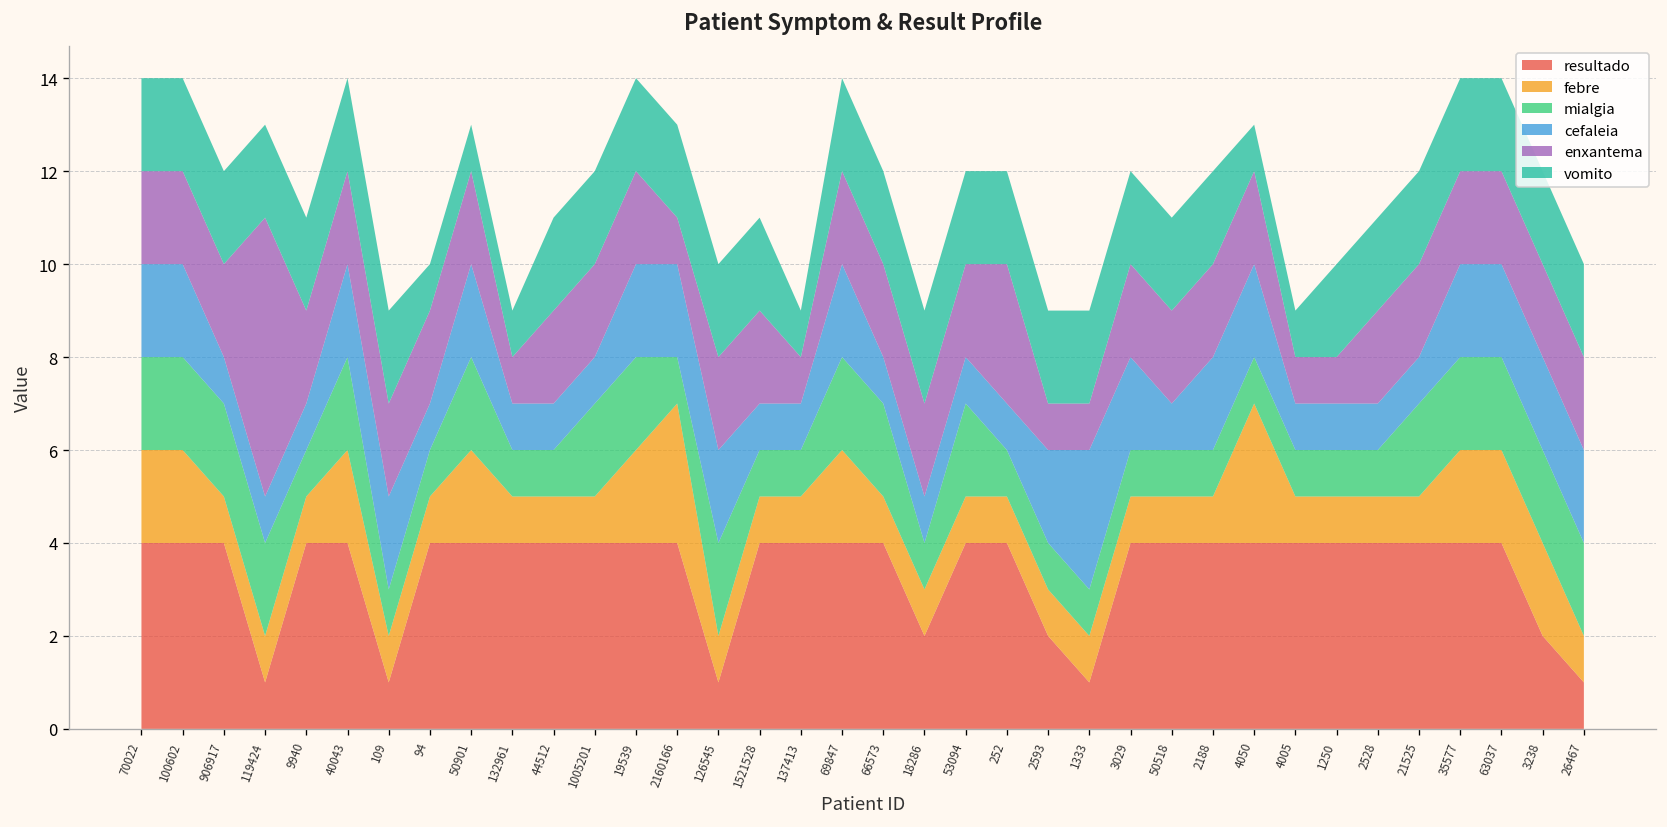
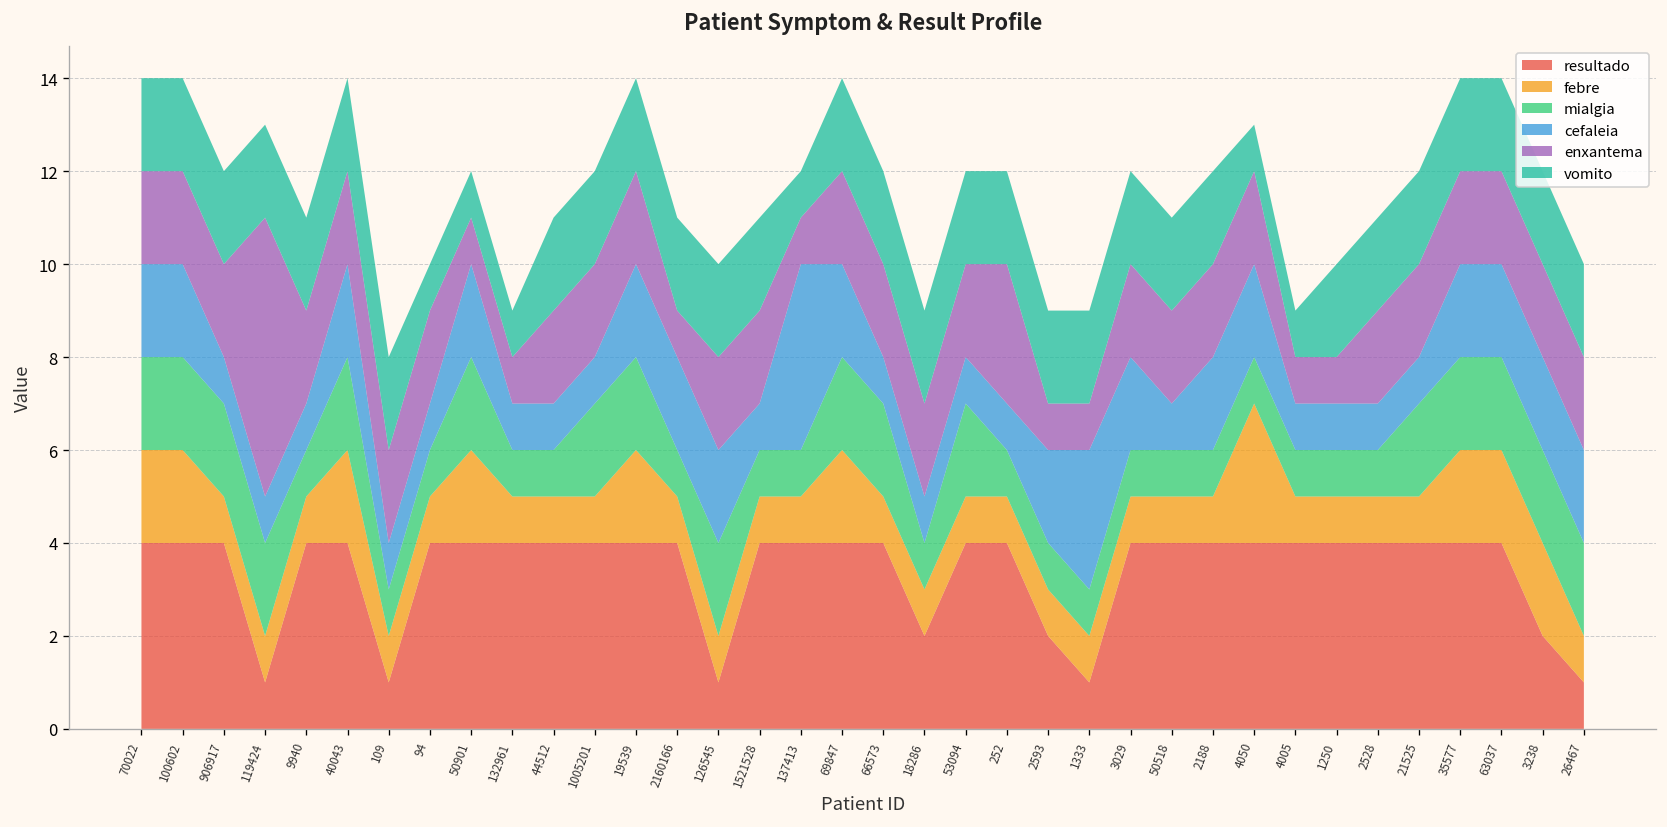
  {
    "resultado": {
      "70022": 4,
      "100602": 4,
      "906917": 4,
      "119424": 1,
      "9940": 4,
      "40043": 4,
      "109": 1,
      "94": 4,
      "50901": 4,
      "132961": 4,
      "44512": 4,
      "1005201": 4,
      "19539": 4,
      "2160166": 4,
      "126545": 1,
      "1521528": 4,
      "137413": 4,
      "69847": 4,
      "66573": 4,
      "18286": 2,
      "53094": 4,
      "252": 4,
      "2593": 2,
      "1333": 1,
      "3029": 4,
      "50518": 4,
      "2188": 4,
      "4050": 4,
      "4005": 4,
      "1250": 4,
      "2528": 4,
      "21525": 4,
      "35577": 4,
      "63037": 4,
      "3238": 2,
      "26467": 1
    },
    "febre": {
      "70022": 2,
      "100602": 2,
      "906917": 1,
      "119424": 1,
      "9940": 1,
      "40043": 2,
      "109": 1,
      "94": 1,
      "50901": 2,
      "132961": 1,
      "44512": 1,
      "1005201": 1,
      "19539": 2,
-     "2160166": 3,
+     "2160166": 1,
      "126545": 1,
      "1521528": 1,
      "137413": 1,
      "69847": 2,
      "66573": 1,
      "18286": 1,
      "53094": 1,
      "252": 1,
      "2593": 1,
      "1333": 1,
      "3029": 1,
      "50518": 1,
      "2188": 1,
      "4050": 3,
      "4005": 1,
      "1250": 1,
      "2528": 1,
      "21525": 1,
      "35577": 2,
      "63037": 2,
      "3238": 2,
      "26467": 1
    },
    "cefaleia": {
      "70022": 2,
      "100602": 2,
      "906917": 1,
      "119424": 1,
      "9940": 1,
      "40043": 2,
-     "109": 2,
+     "109": 1,
      "94": 1,
      "50901": 2,
      "132961": 1,
      "44512": 1,
      "1005201": 1,
      "19539": 2,
      "2160166": 2,
      "126545": 2,
      "1521528": 1,
-     "137413": 1,
+     "137413": 4,
      "69847": 2,
      "66573": 1,
      "18286": 1,
      "53094": 1,
      "252": 1,
      "2593": 2,
      "1333": 3,
      "3029": 2,
      "50518": 1,
      "2188": 2,
      "4050": 2,
      "4005": 1,
      "1250": 1,
      "2528": 1,
      "21525": 1,
      "35577": 2,
      "63037": 2,
      "3238": 2,
      "26467": 2
    },
    "enxantema": {
      "70022": 2,
      "100602": 2,
      "906917": 2,
      "119424": 6,
      "9940": 2,
      "40043": 2,
      "109": 2,
      "94": 2,
-     "50901": 2,
+     "50901": 1,
      "132961": 1,
      "44512": 2,
      "1005201": 2,
      "19539": 2,
      "2160166": 1,
      "126545": 2,
      "1521528": 2,
      "137413": 1,
      "69847": 2,
      "66573": 2,
      "18286": 2,
      "53094": 2,
      "252": 3,
      "2593": 1,
      "1333": 1,
      "3029": 2,
      "50518": 2,
      "2188": 2,
      "4050": 2,
      "4005": 1,
      "1250": 1,
      "2528": 2,
      "21525": 2,
      "35577": 2,
      "63037": 2,
      "3238": 2,
      "26467": 2
    }
  }
